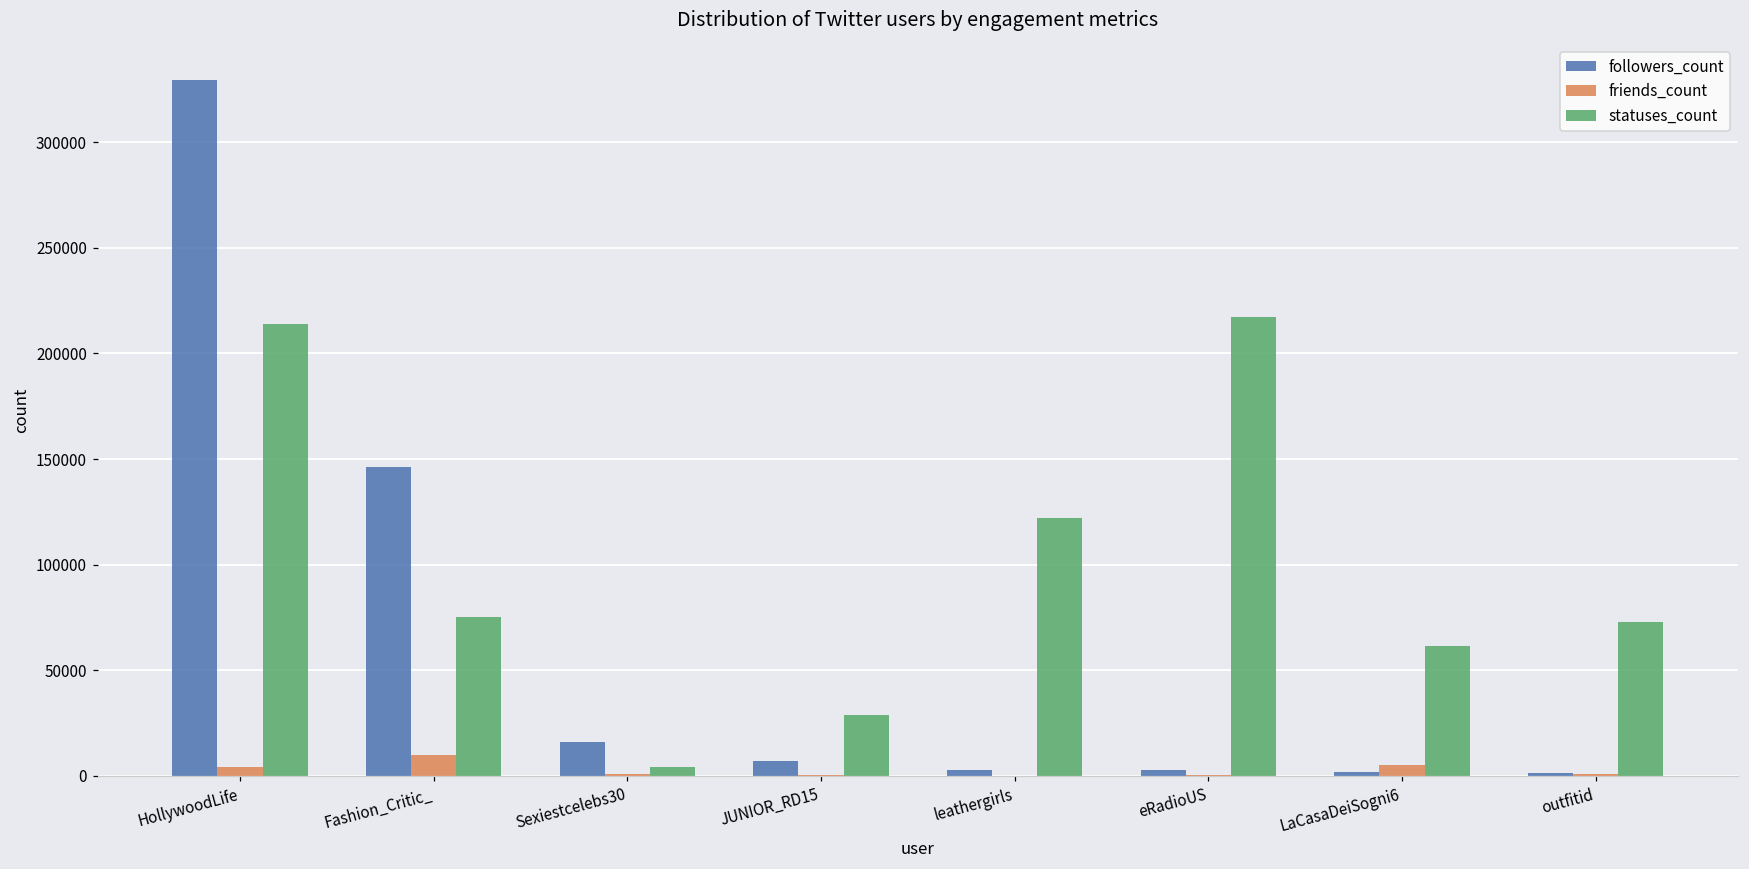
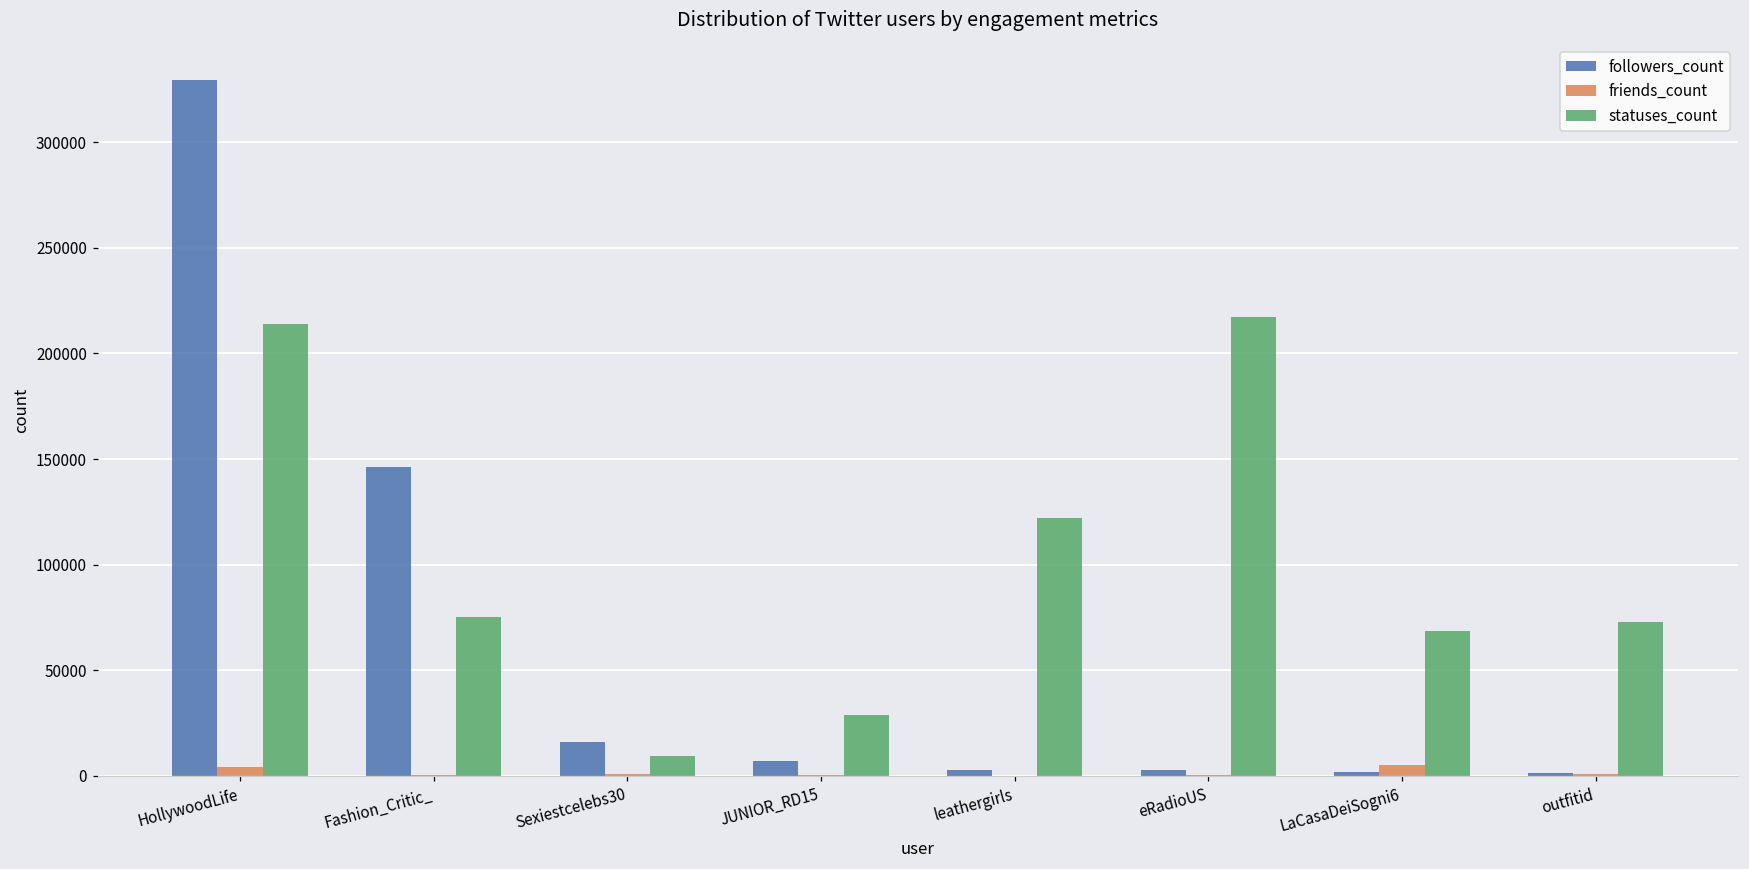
  {
    "followers_count": {
      "HollywoodLife": 330000,
      "Fashion_Critic_": 146000,
      "Sexiestcelebs30": 16000,
      "JUNIOR_RD15": 7000,
      "leathergirls": 3000,
      "eRadioUS": 3000,
      "LaCasaDeiSogni6": 2000,
      "outfitid": 1000
    },
    "friends_count": {
      "HollywoodLife": 4000,
-     "Fashion_Critic_": 10000,
+     "Fashion_Critic_": 0,
      "LaCasaDeiSogni6": 5000
    },
    "statuses_count": {
      "HollywoodLife": 214000,
      "Fashion_Critic_": 75000,
-     "Sexiestcelebs30": 4000,
+     "Sexiestcelebs30": 9000,
      "JUNIOR_RD15": 29000,
      "leathergirls": 122000,
      "eRadioUS": 217000,
-     "LaCasaDeiSogni6": 61000,
+     "LaCasaDeiSogni6": 69000,
      "outfitid": 73000
    }
  }
